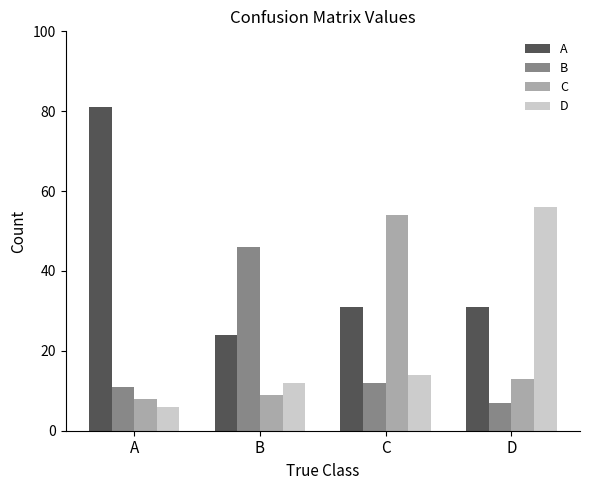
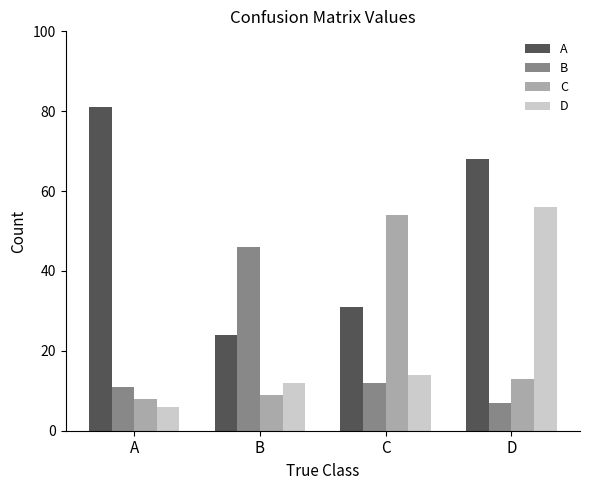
  {
    "A": {
      "A": 81,
      "B": 24,
      "C": 31,
-     "D": 31
+     "D": 68
    }
  }
